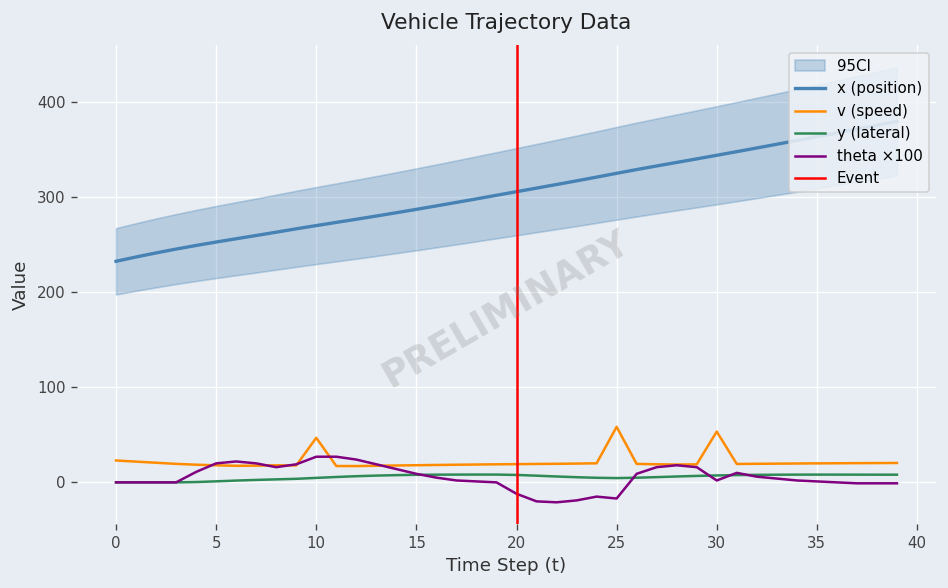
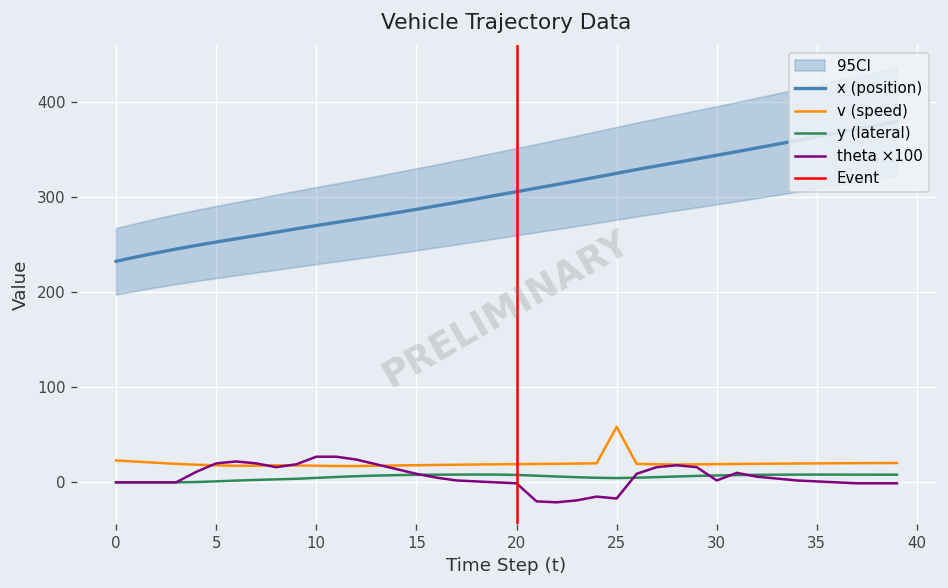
  {
    "v (speed)": {
      "0": 20,
-     "10": 50,
+     "10": 20,
      "15": 20,
      "20": 20,
      "25": 60,
-     "30": 50,
+     "30": 20,
      "35": 20
    },
    "y (lateral)": {
      "5": 0,
      "10": 0,
      "20": 10,
      "25": 0,
      "30": 10,
      "35": 10
    },
    "theta ×100": {
      "10": 30,
-     "20": -10,
+     "20": 0,
      "25": -20,
      "30": 0,
      "35": 0
    }
  }
